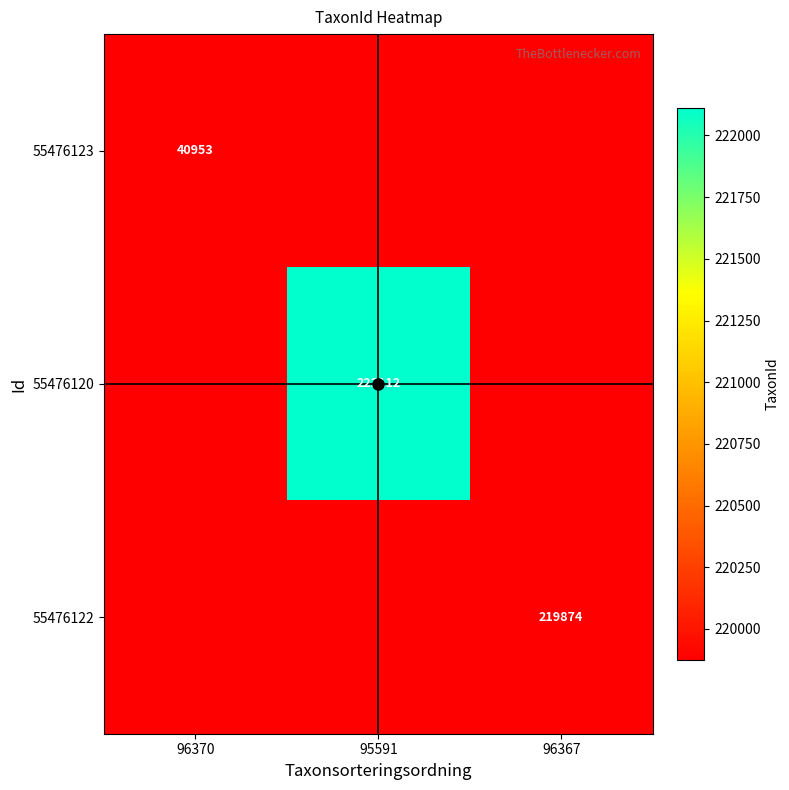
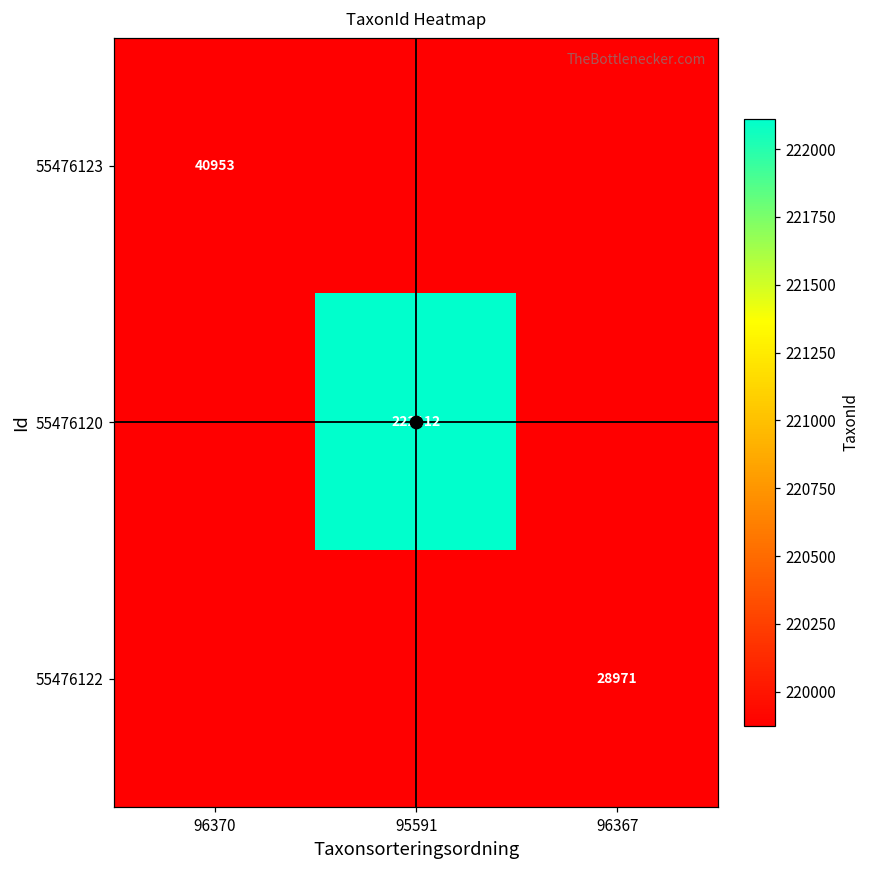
  {
    "55476123": {
      "96370": 40953
    },
    "55476122": {
-     "96367": 219874
+     "96367": 28971
    }
  }
